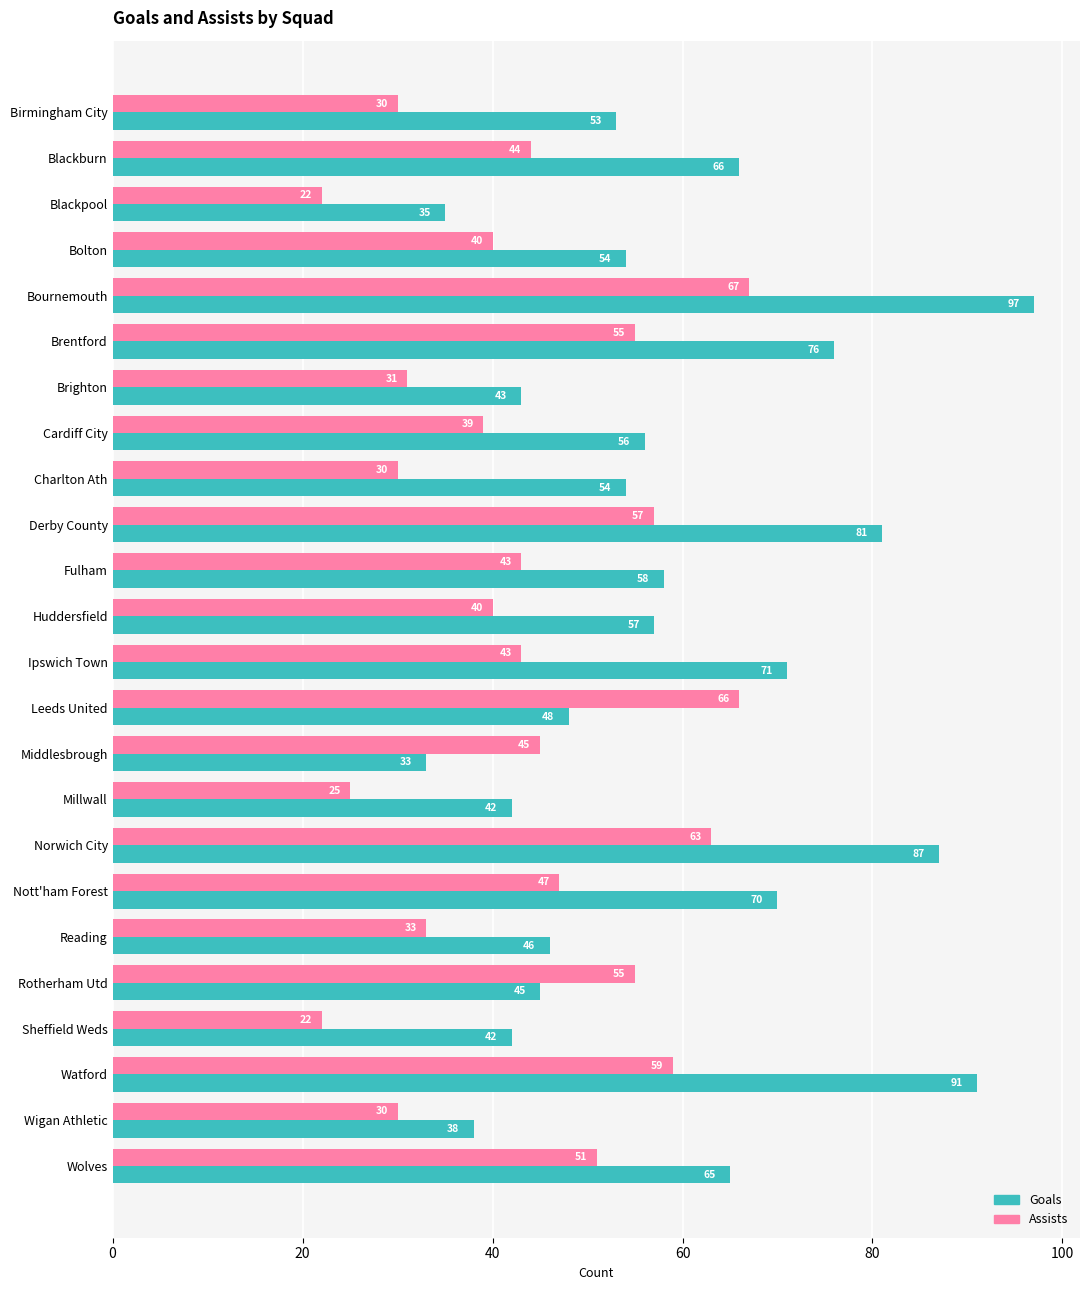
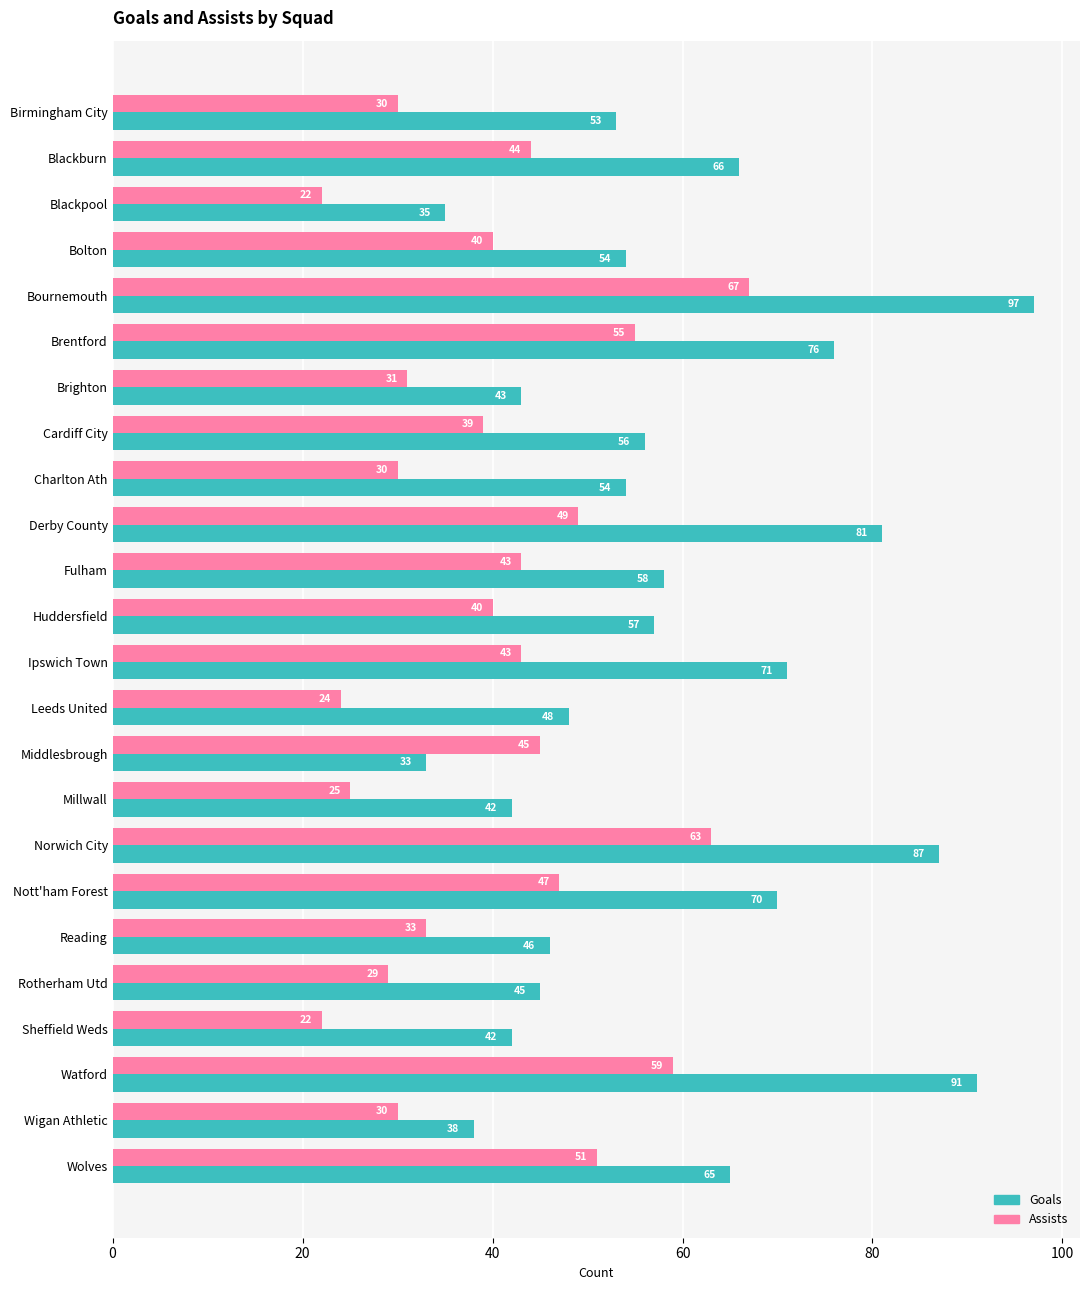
  {
    "Goals": {
      "Birmingham City": 53,
      "Blackburn": 66,
      "Blackpool": 35,
      "Bolton": 54,
      "Bournemouth": 97,
      "Brentford": 76,
      "Brighton": 43,
      "Cardiff City": 56,
      "Charlton Ath": 54,
      "Derby County": 81,
      "Fulham": 58,
      "Huddersfield": 57,
      "Ipswich Town": 71,
      "Leeds United": 48,
      "Middlesbrough": 33,
      "Millwall": 42,
      "Norwich City": 87,
      "Nott'ham Forest": 70,
      "Reading": 46,
      "Rotherham Utd": 45,
      "Sheffield Weds": 42,
      "Watford": 91,
      "Wigan Athletic": 38,
      "Wolves": 65
    },
    "Assists": {
      "Birmingham City": 30,
      "Blackburn": 44,
      "Blackpool": 22,
      "Bolton": 40,
      "Bournemouth": 67,
      "Brentford": 55,
      "Brighton": 31,
      "Cardiff City": 39,
      "Charlton Ath": 30,
-     "Derby County": 57,
+     "Derby County": 49,
      "Fulham": 43,
      "Huddersfield": 40,
      "Ipswich Town": 43,
-     "Leeds United": 66,
+     "Leeds United": 24,
      "Middlesbrough": 45,
      "Millwall": 25,
      "Norwich City": 63,
      "Nott'ham Forest": 47,
      "Reading": 33,
-     "Rotherham Utd": 55,
+     "Rotherham Utd": 29,
      "Sheffield Weds": 22,
      "Watford": 59,
      "Wigan Athletic": 30,
      "Wolves": 51
    }
  }
